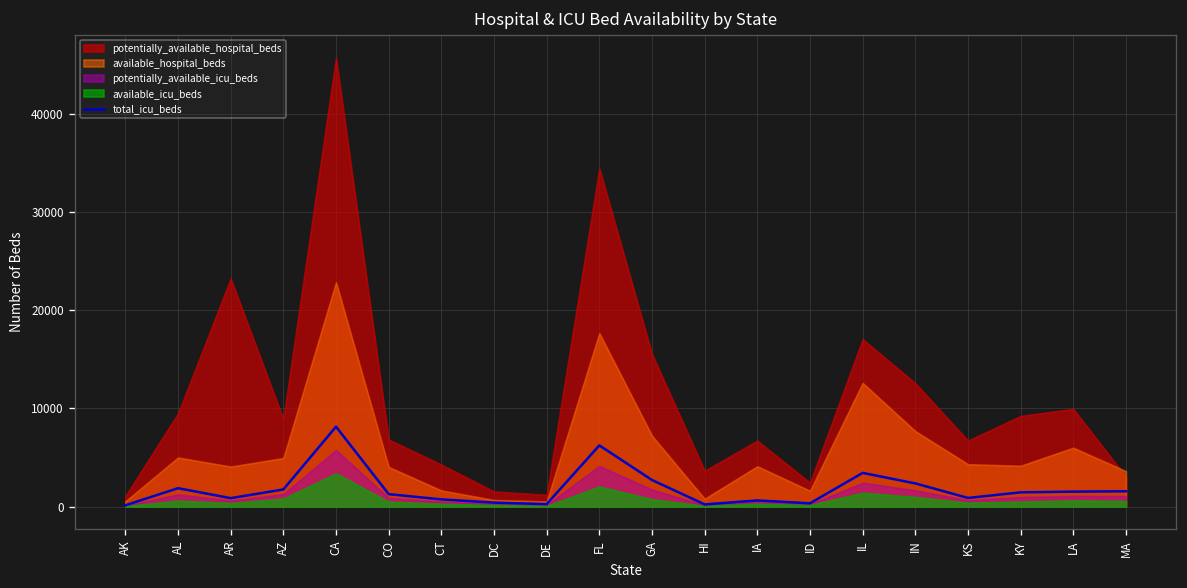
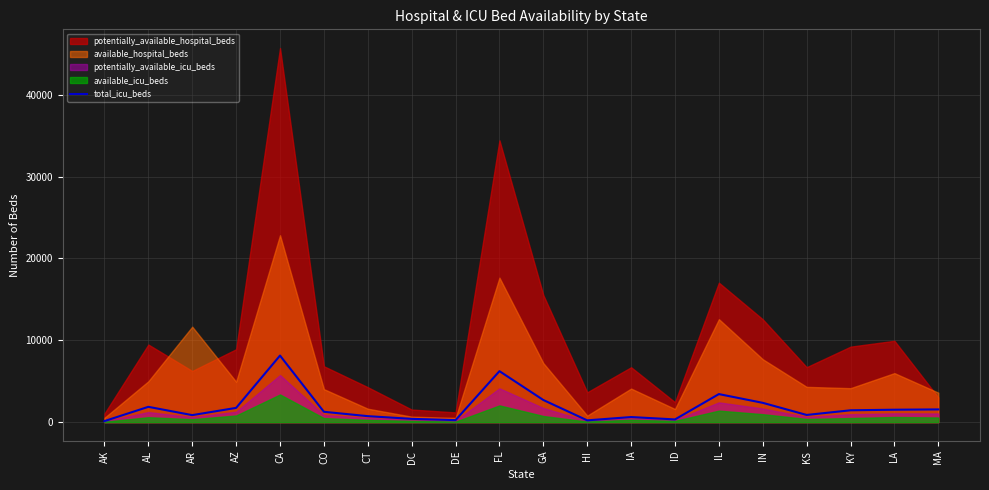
  {
    "potentially_available_hospital_beds": {
      "AK": 1000,
      "AL": 9000,
-     "AR": 23000,
+     "AR": 6000,
      "AZ": 9000,
      "CA": 46000,
      "CO": 7000,
      "CT": 4000,
      "DC": 2000,
      "DE": 1000,
      "FL": 34000,
      "GA": 16000,
      "HI": 4000,
      "IA": 7000,
      "ID": 2000,
      "IL": 17000,
      "IN": 13000,
      "KS": 7000,
      "KY": 9000,
      "LA": 10000,
      "MA": 3000
    },
    "total_icu_beds": {
      "AL": 2000,
      "AZ": 2000,
      "CA": 8000,
      "CO": 1000,
      "FL": 6000,
      "GA": 3000,
      "IL": 3000,
      "IN": 2000,
      "KY": 1000,
      "LA": 2000,
      "MA": 2000
    },
    "available_hospital_beds": {
      "AK": 1000,
      "AL": 5000,
-     "AR": 4000,
+     "AR": 12000,
      "AZ": 5000,
      "CA": 23000,
      "CO": 4000,
      "CT": 2000,
      "FL": 18000,
      "GA": 7000,
      "HI": 1000,
      "IA": 4000,
      "ID": 2000,
      "IL": 13000,
      "IN": 8000,
      "KS": 4000,
      "KY": 4000,
      "LA": 6000,
      "MA": 4000
    },
    "potentially_available_icu_beds": {
      "AL": 1000,
      "AZ": 1000,
      "CA": 6000,
      "CO": 1000,
      "FL": 4000,
      "GA": 2000,
      "IL": 2000,
      "IN": 2000,
      "KY": 1000,
      "LA": 1000,
      "MA": 1000
    },
    "available_icu_beds": {
      "AL": 1000,
      "AZ": 1000,
      "CA": 3000,
      "CO": 1000,
      "FL": 2000,
      "GA": 1000,
      "IL": 1000,
      "IN": 1000,
      "KY": 1000,
      "LA": 1000,
      "MA": 1000
    }
  }
